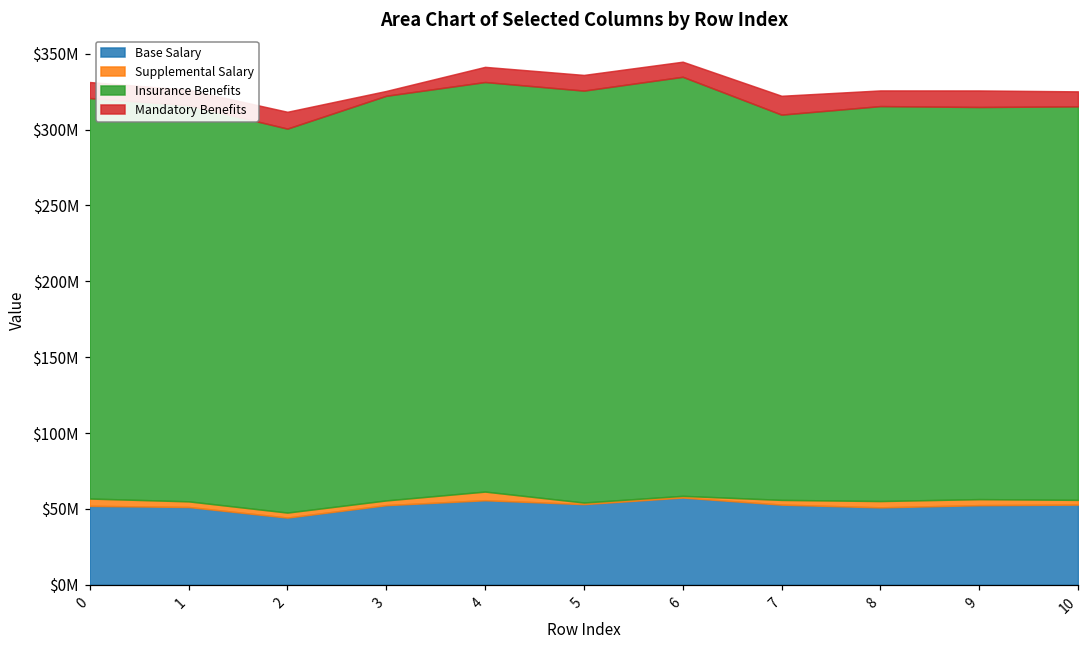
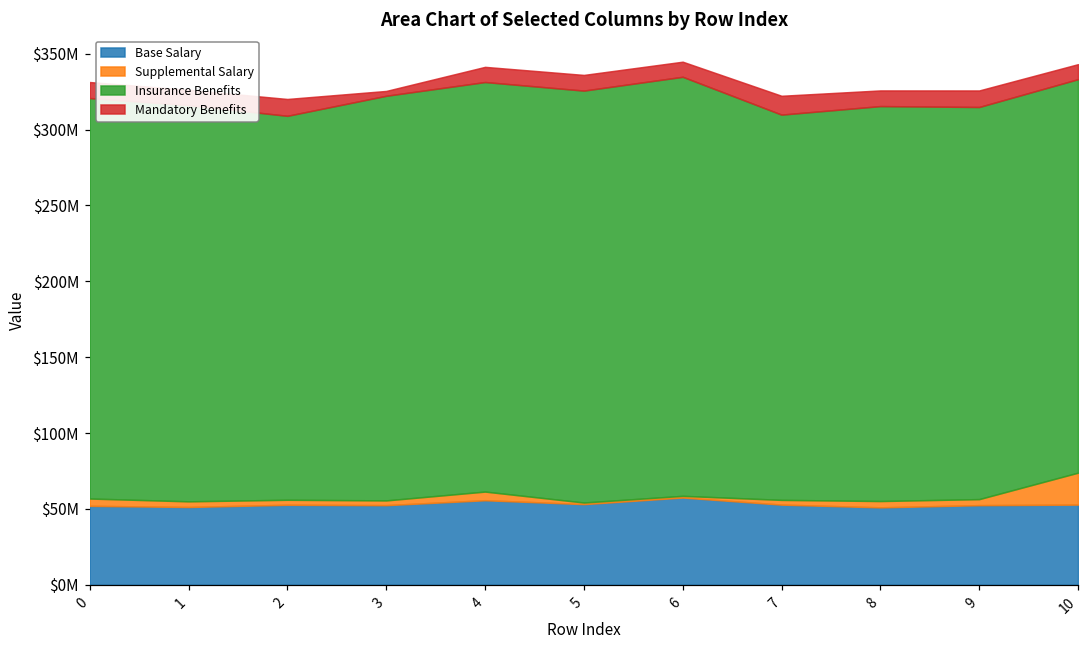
  {
    "Base Salary": {
      "0": "$52000000",
      "1": "$51000000",
-     "2": "$44000000",
+     "2": "$53000000",
      "3": "$52000000",
      "4": "$56000000",
      "7": "$53000000",
      "8": "$51000000",
      "9": "$52000000",
      "10": "$53000000"
    },
    "Supplemental Salary": {
      "0": "$5000000",
      "1": "$4000000",
      "2": "$3000000",
      "3": "$3000000",
      "4": "$6000000",
      "7": "$3000000",
      "8": "$4000000",
      "9": "$4000000",
-     "10": "$3000000"
+     "10": "$21000000"
    },
    "Insurance Benefits": {
      "0": "$264000000",
      "2": "$253000000",
      "3": "$267000000",
      "4": "$270000000",
      "5": "$271000000",
      "6": "$276000000",
      "7": "$254000000",
      "8": "$260000000",
      "9": "$258000000",
      "10": "$259000000"
    },
    "Mandatory Benefits": {
      "0": "$11000000",
      "2": "$11000000",
      "3": "$3000000",
      "4": "$10000000",
      "5": "$10000000",
      "6": "$10000000",
      "7": "$12000000",
      "8": "$10000000",
      "9": "$11000000",
      "10": "$10000000"
    }
  }
